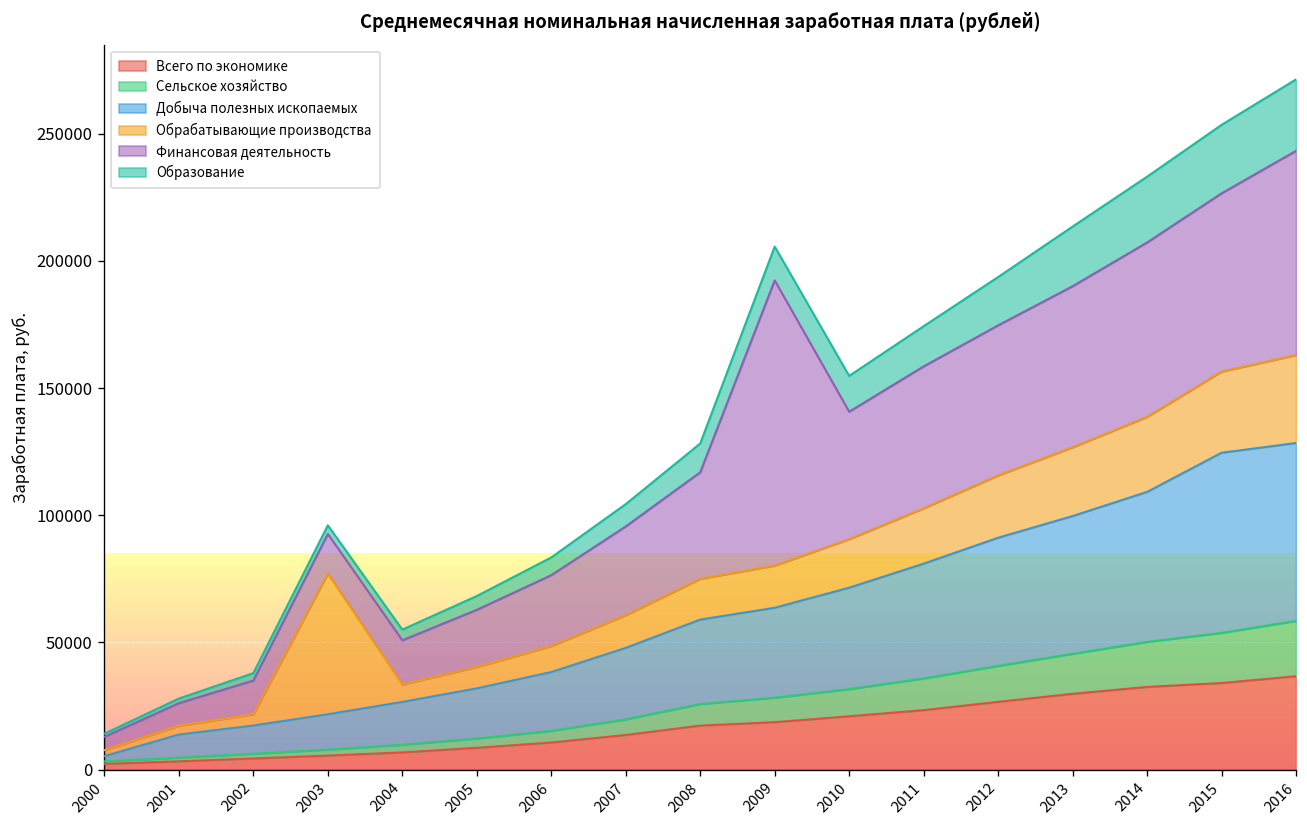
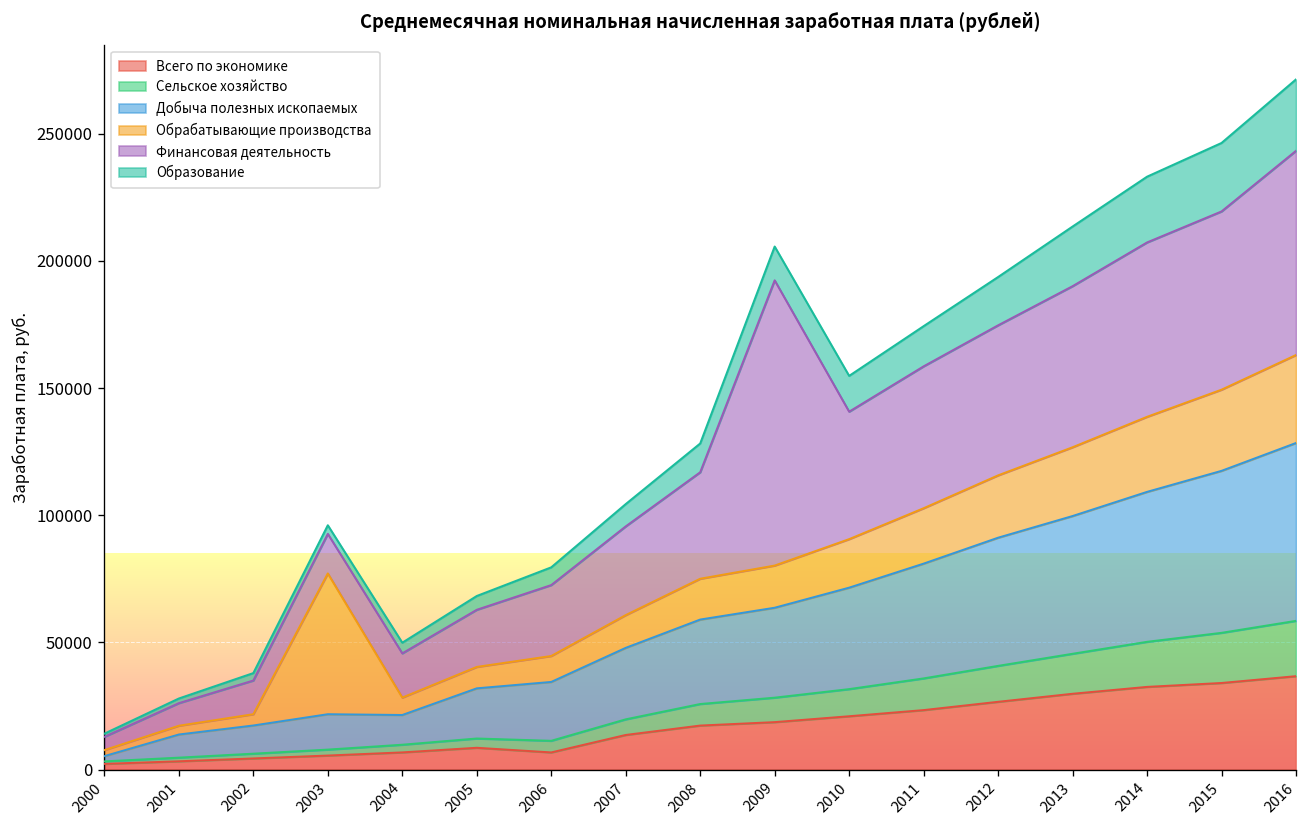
  {
    "Всего по экономике": {
      "2001": 3000,
      "2002": 4000,
      "2003": 5000,
      "2004": 7000,
      "2005": 9000,
-     "2006": 11000,
+     "2006": 7000,
      "2007": 14000,
      "2008": 17000,
      "2009": 19000,
      "2010": 21000,
      "2011": 23000,
      "2012": 27000,
      "2013": 30000,
      "2014": 32000,
      "2015": 34000,
      "2016": 37000
    },
    "Добыча полезных ископаемых": {
      "2000": 2000,
      "2001": 9000,
      "2002": 11000,
      "2003": 14000,
-     "2004": 17000,
+     "2004": 12000,
      "2005": 20000,
      "2006": 23000,
      "2007": 28000,
      "2008": 33000,
      "2009": 35000,
      "2010": 40000,
      "2011": 45000,
      "2012": 50000,
      "2013": 54000,
      "2014": 59000,
-     "2015": 71000,
+     "2015": 64000,
      "2016": 70000
    },
    "Обрабатывающие производства": {
      "2000": 2000,
      "2001": 3000,
      "2002": 4000,
      "2003": 55000,
      "2004": 7000,
      "2005": 8000,
      "2006": 10000,
      "2007": 13000,
      "2008": 16000,
      "2009": 17000,
      "2010": 19000,
      "2011": 22000,
      "2012": 25000,
      "2013": 27000,
      "2014": 30000,
      "2015": 32000,
      "2016": 35000
    },
    "Финансовая деятельность": {
      "2000": 5000,
      "2001": 9000,
      "2002": 13000,
      "2003": 16000,
      "2004": 17000,
      "2005": 22000,
      "2006": 28000,
      "2007": 35000,
      "2008": 42000,
      "2009": 112000,
      "2010": 50000,
      "2011": 56000,
      "2012": 59000,
      "2013": 63000,
      "2014": 69000,
      "2015": 70000,
      "2016": 80000
    }
  }
